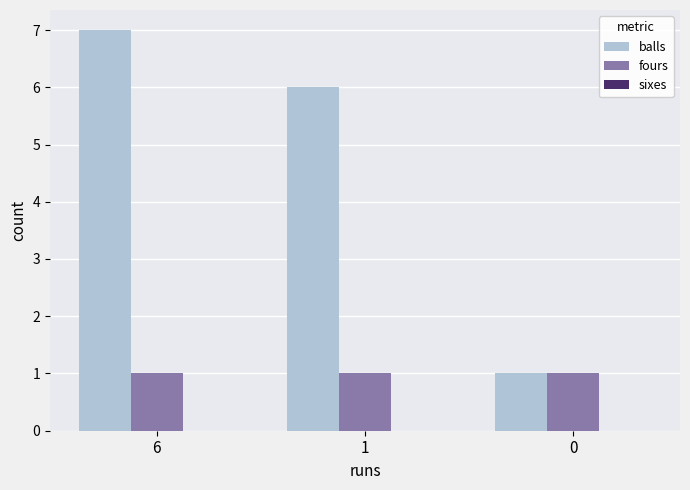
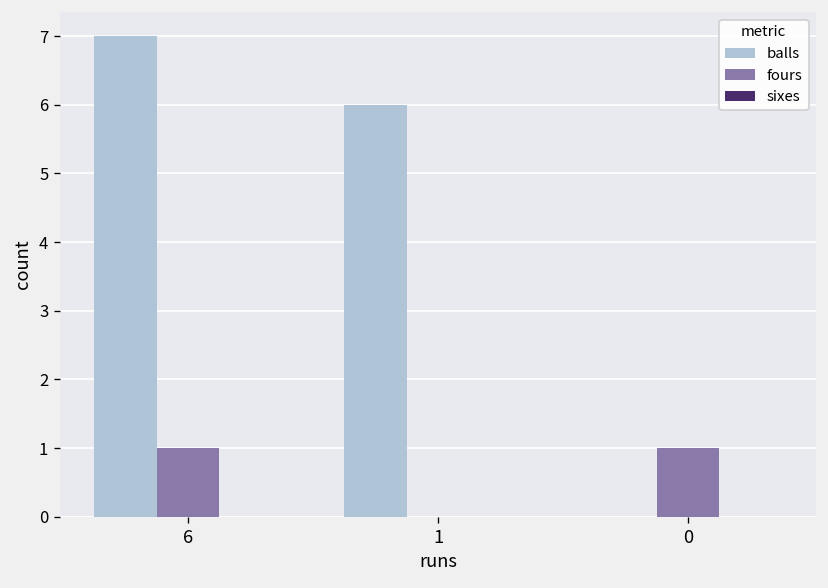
  {
    "balls": {
      "6": 7,
      "1": 6,
-     "0": 1
+     "0": 0
    },
    "fours": {
      "6": 1,
-     "1": 1,
+     "1": 0,
      "0": 1
    },
    "sixes": {
      "6": 0,
      "1": 0,
      "0": 0
    }
  }
